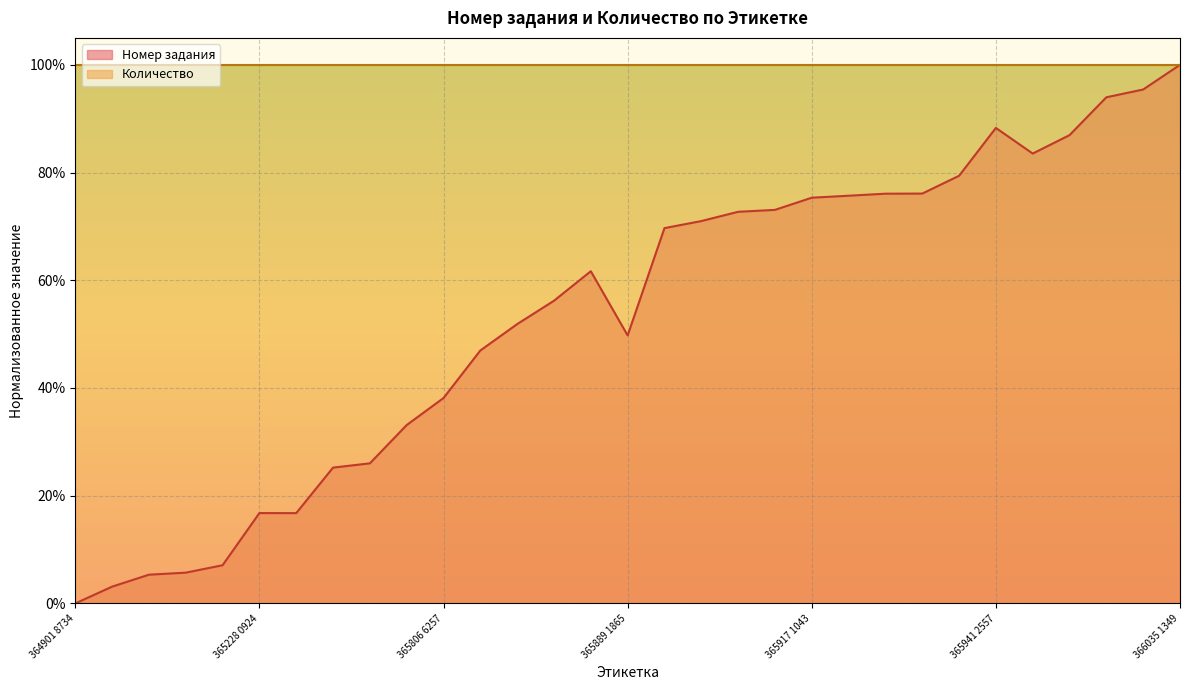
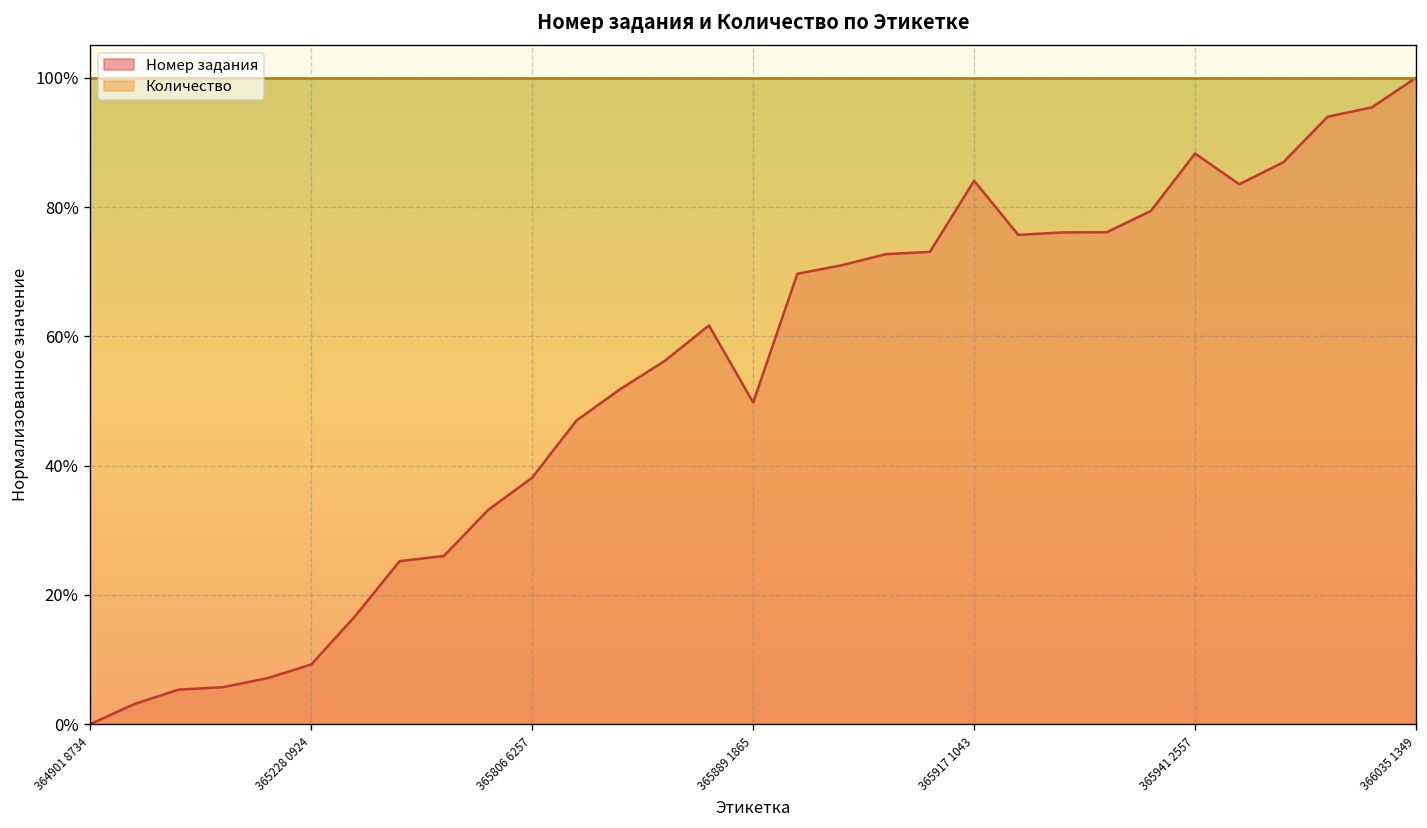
  {
    "Номер задания": {
      "364901 8734": "0%",
-     "365228 0924": "17%",
+     "365228 0924": "9%",
      "365806 6257": "38%",
      "365889 1865": "50%",
-     "365917 1043": "75%",
+     "365917 1043": "84%",
      "365941 2557": "88%"
    },
    "Количество": {
      "364901 8734": "100%",
      "365228 0924": "100%",
      "365806 6257": "100%",
      "365889 1865": "100%",
      "365917 1043": "100%",
      "365941 2557": "100%"
    }
  }
